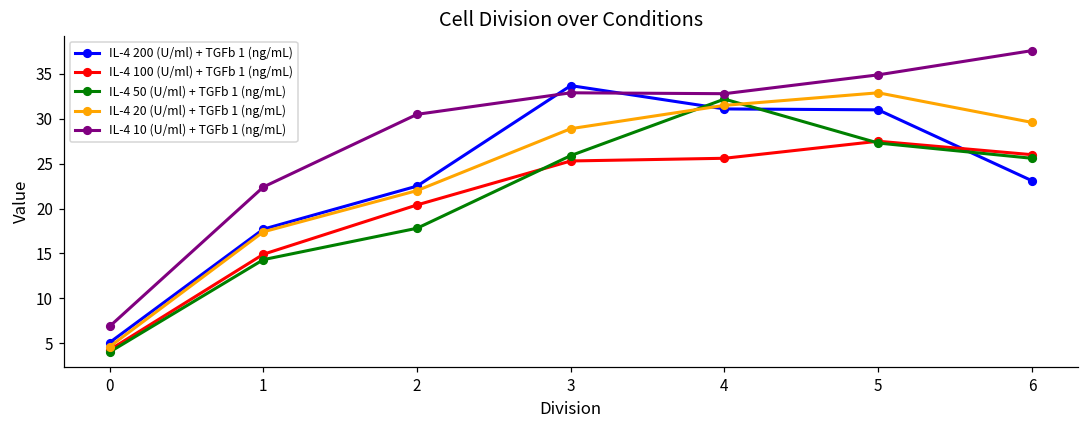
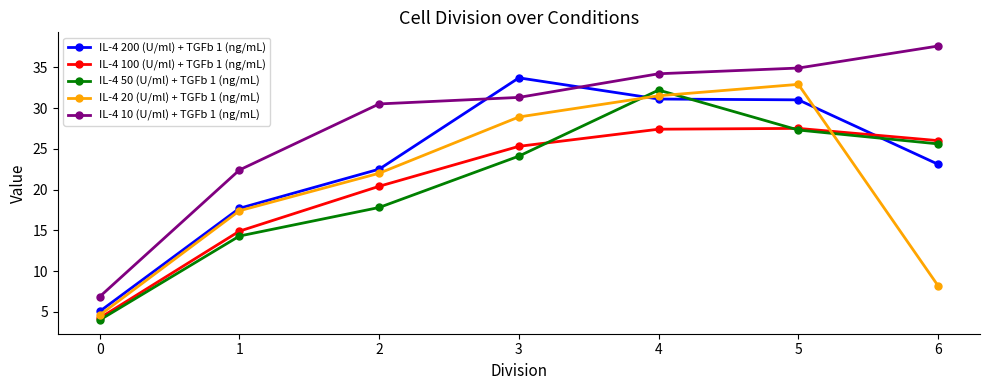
  {
    "IL-4 200 (U/ml) + TGFb 1 (ng/mL)": {
      "0": 5,
      "2": 23,
      "3": 34,
      "4": 31,
      "5": 31,
      "6": 23
    },
    "IL-4 100 (U/ml) + TGFb 1 (ng/mL)": {
      "1": 15,
      "2": 20,
      "3": 25,
-     "4": 26,
+     "4": 27,
      "6": 26
    },
    "IL-4 50 (U/ml) + TGFb 1 (ng/mL)": {
      "1": 14,
      "2": 18,
-     "3": 26,
+     "3": 24,
      "4": 32,
      "6": 26
    },
    "IL-4 20 (U/ml) + TGFb 1 (ng/mL)": {
      "0": 5,
      "2": 22,
      "3": 29,
      "4": 32,
      "5": 33,
-     "6": 30
+     "6": 8
    },
    "IL-4 10 (U/ml) + TGFb 1 (ng/mL)": {
      "0": 7,
      "1": 22,
      "2": 31,
-     "3": 33,
-     "4": 33,
+     "3": 31,
+     "4": 34,
      "5": 35,
      "6": 38
    }
  }
